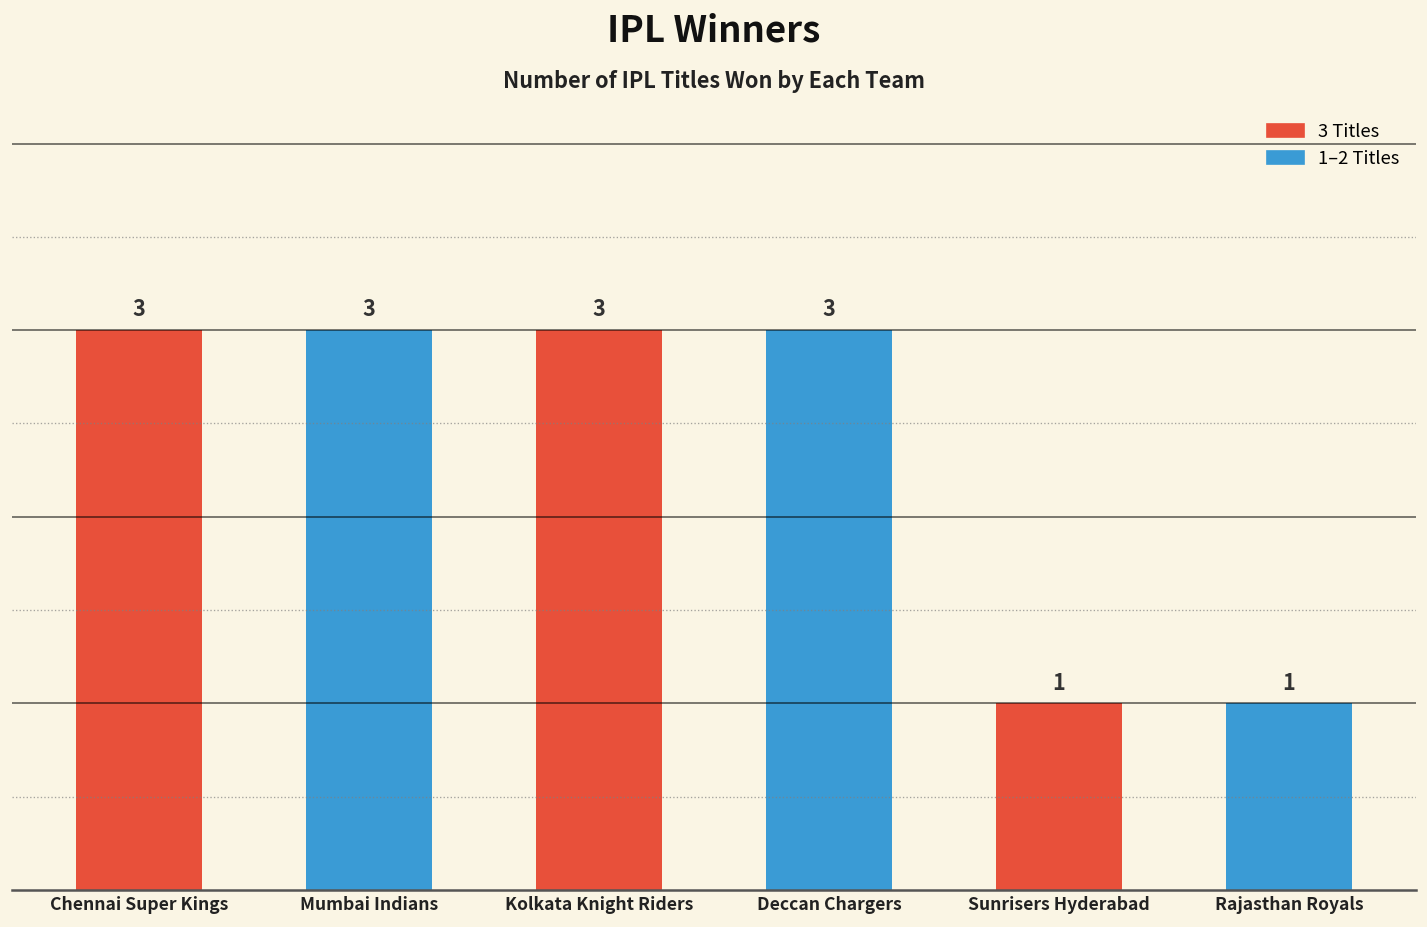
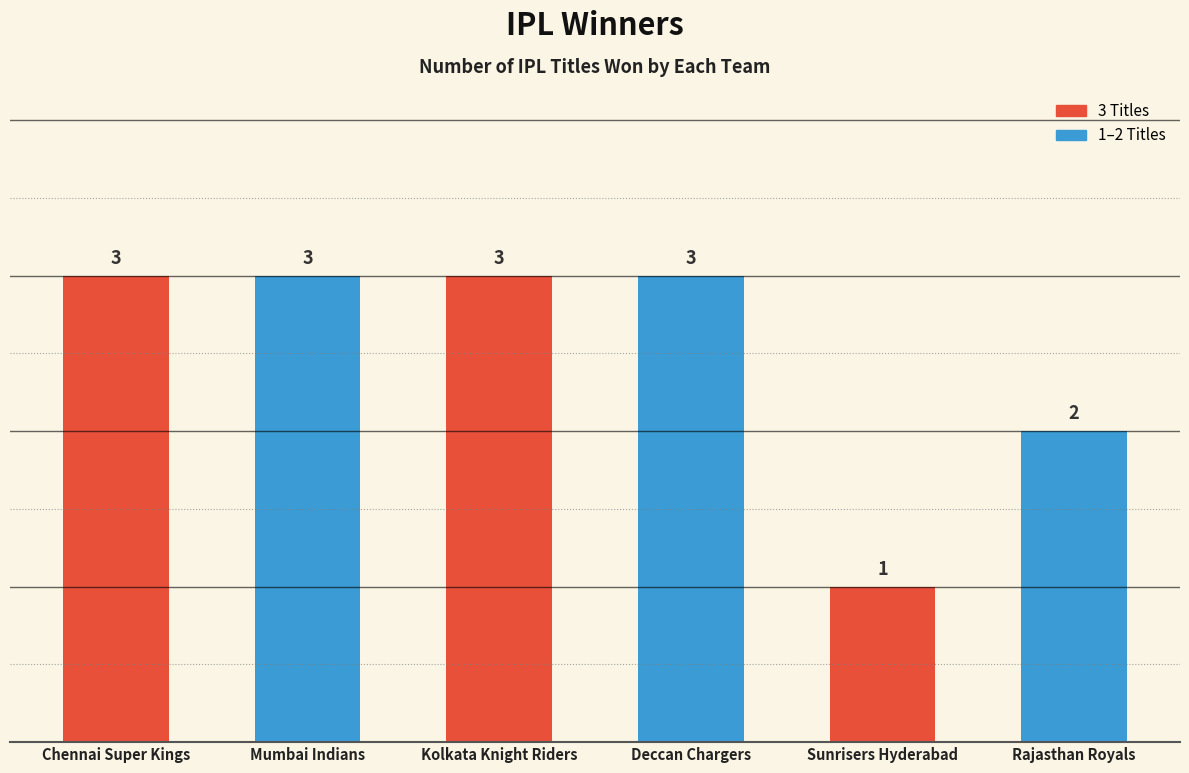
  {
    "Chennai Super Kings": 3,
    "Mumbai Indians": 3,
    "Kolkata Knight Riders": 3,
    "Deccan Chargers": 3,
    "Sunrisers Hyderabad": 1,
-   "Rajasthan Royals": 1
+   "Rajasthan Royals": 2
  }
